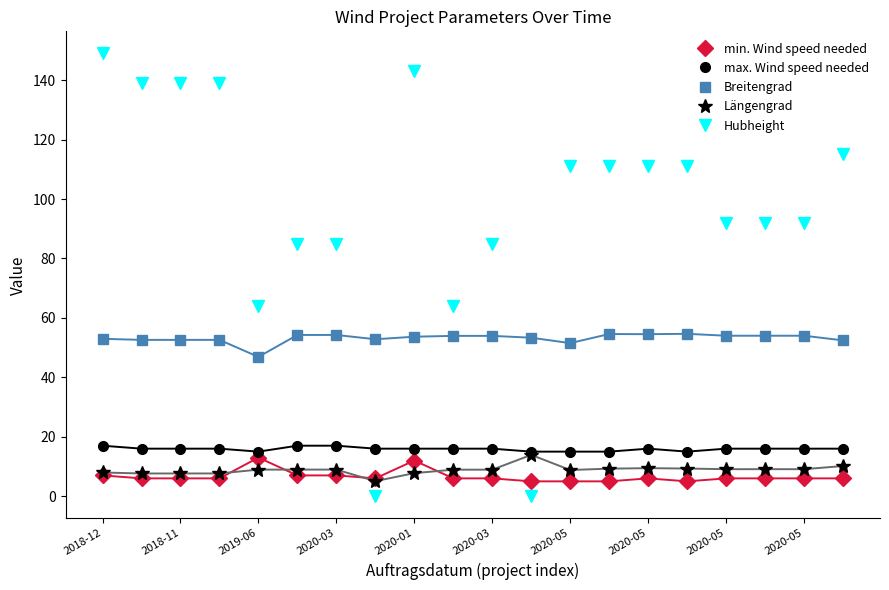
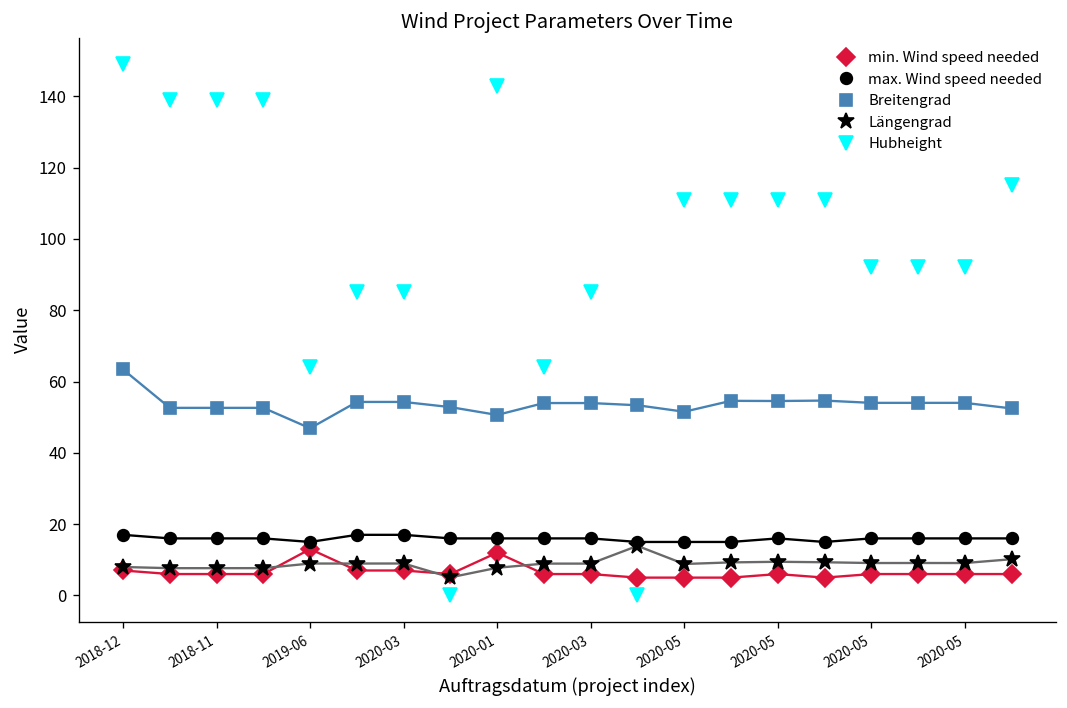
  {
    "min. Wind speed needed": {
      "2018-12": 7,
      "2019-06": 13,
      "2020-01": 12
    },
    "max. Wind speed needed": {
      "2018-12": 17,
      "2019-06": 15,
      "2020-01": 16
    },
    "Breitengrad": {
-     "2018-12": 53,
+     "2018-12": 63,
      "2019-06": 47,
-     "2020-01": 54
+     "2020-01": 51
    },
    "Längengrad": {
      "2018-12": 8,
      "2019-06": 9,
      "2020-01": 8
    },
    "Hubheight": {
      "2018-12": 149,
      "2019-06": 64,
      "2020-01": 143
    }
  }
